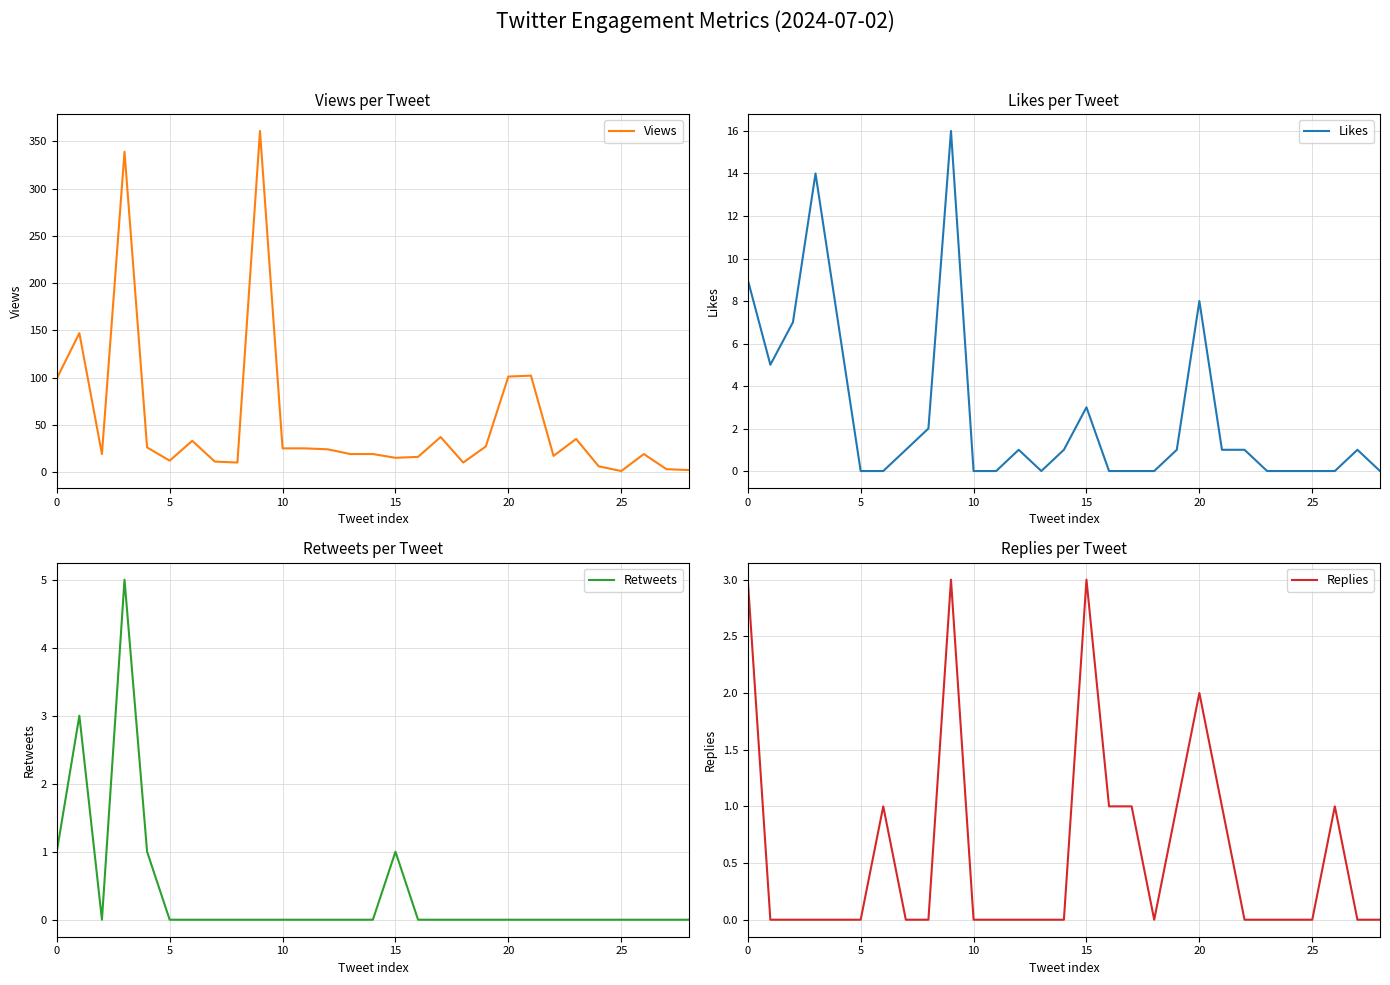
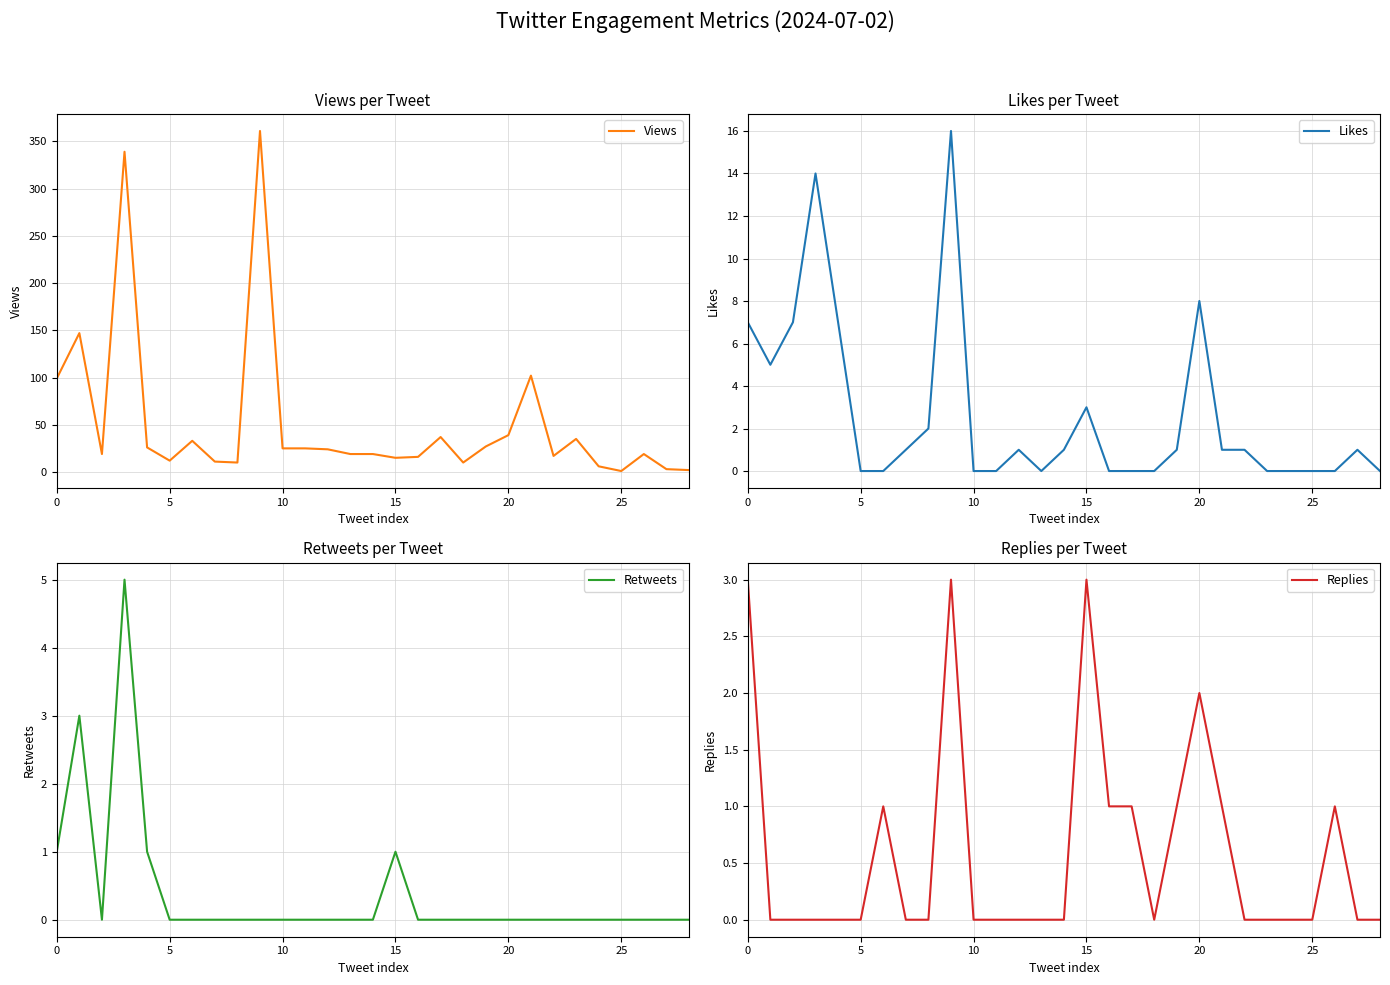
  {
    "Views per Tweet": {
      "0": 100,
      "5": 10,
      "10": 30,
      "15": 20,
-     "20": 100,
+     "20": 40,
      "25": 0
    },
    "Likes per Tweet": {
-     "0": 9,
+     "0": 7,
      "5": 0,
      "10": 0,
      "15": 3,
      "20": 8,
      "25": 0
    },
    "Retweets per Tweet": {
      "0": 1.0,
      "5": 0.0,
      "10": 0.0,
      "15": 1.0,
      "20": 0.0,
      "25": 0.0
    },
    "Replies per Tweet": {
      "0": 3.00,
      "5": 0.00,
      "10": 0.00,
      "15": 3.00,
      "20": 2.00,
      "25": 0.00
    }
  }
